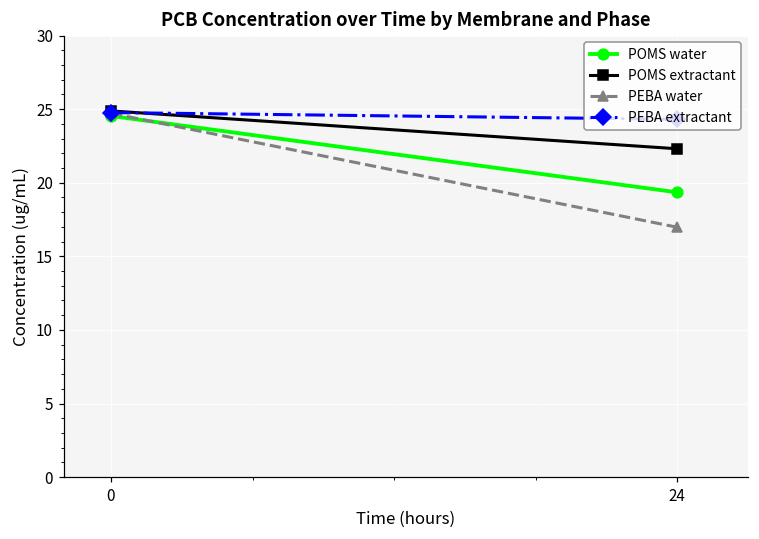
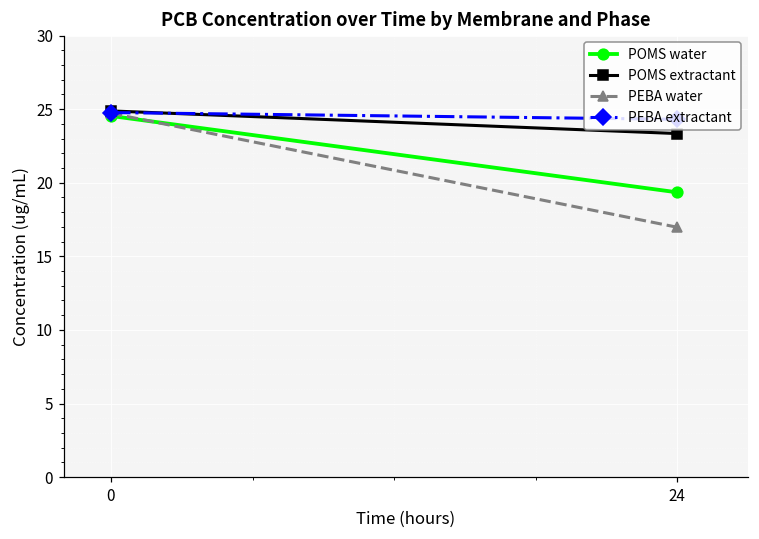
  {
    "POMS water": {
      "24": 19.3
    },
    "POMS extractant": {
-     "24": 22.3
+     "24": 23.3
    },
    "PEBA water": {
      "24": 17.0
    }
  }
